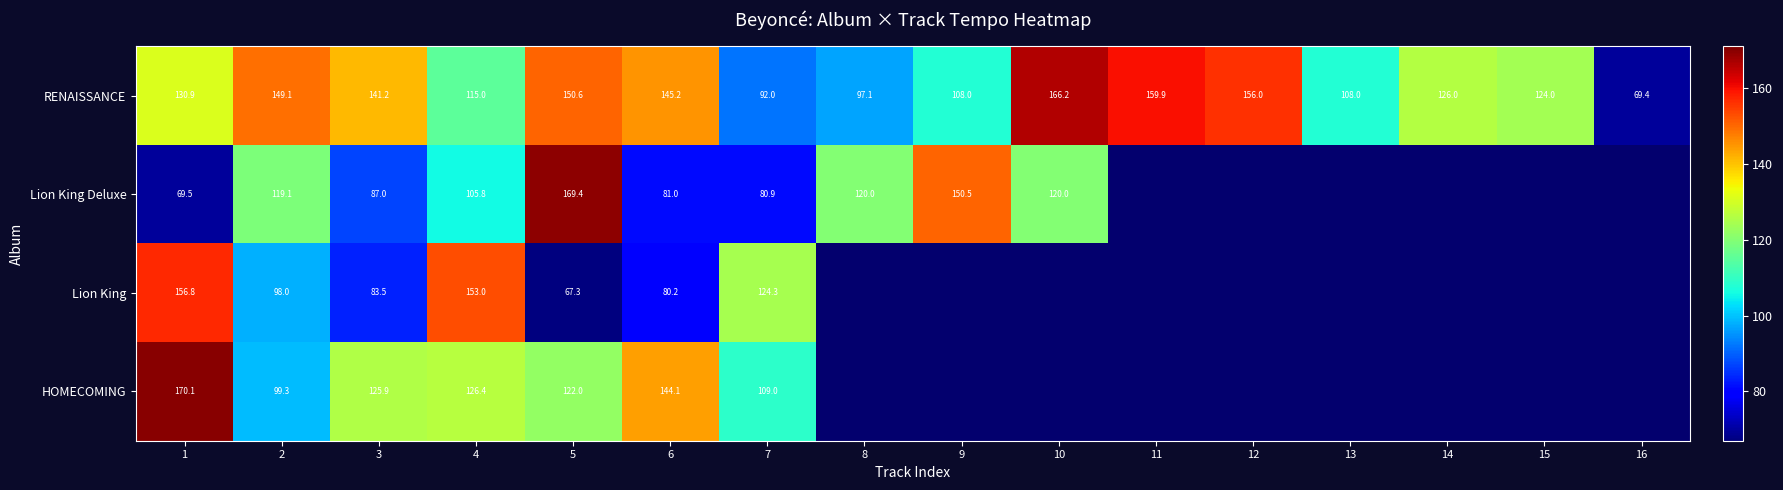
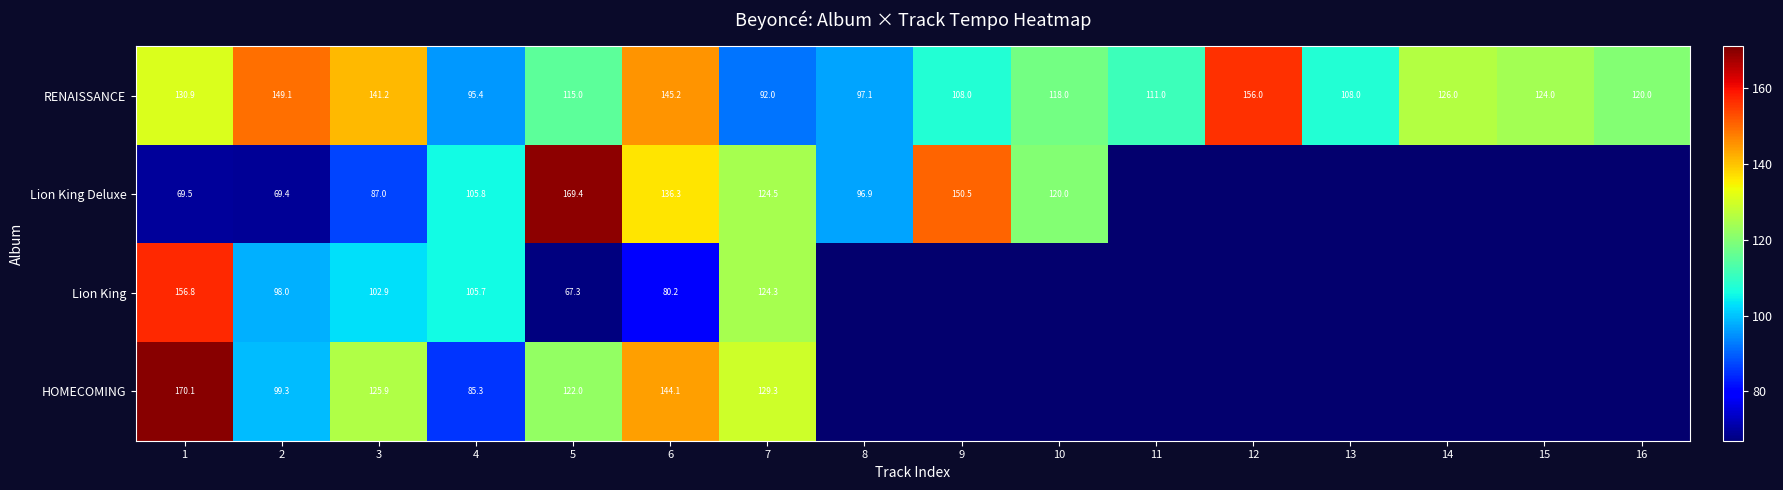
  {
    "RENAISSANCE": {
      "1": 130.9,
      "2": 149.1,
      "3": 141.2,
-     "4": 115.0,
-     "5": 150.6,
+     "4": 95.4,
+     "5": 115.0,
      "6": 145.2,
      "7": 92.0,
      "8": 97.1,
      "9": 108.0,
-     "10": 166.2,
-     "11": 159.9,
+     "10": 118.0,
+     "11": 111.0,
      "12": 156.0,
      "13": 108.0,
      "14": 126.0,
      "15": 124.0,
-     "16": 69.4
+     "16": 120.0
    },
    "Lion King Deluxe": {
      "1": 69.5,
-     "2": 119.1,
+     "2": 69.4,
      "3": 87.0,
      "4": 105.8,
      "5": 169.4,
-     "6": 81.0,
-     "7": 80.9,
-     "8": 120.0,
+     "6": 136.3,
+     "7": 124.5,
+     "8": 96.9,
      "9": 150.5,
      "10": 120.0
    },
    "Lion King": {
      "1": 156.8,
      "2": 98.0,
-     "3": 83.5,
-     "4": 153.0,
+     "3": 102.9,
+     "4": 105.7,
      "5": 67.3,
      "6": 80.2,
      "7": 124.3
    },
    "HOMECOMING": {
      "1": 170.1,
      "2": 99.3,
      "3": 125.9,
-     "4": 126.4,
+     "4": 85.3,
      "5": 122.0,
      "6": 144.1,
-     "7": 109.0
+     "7": 129.3
    }
  }
